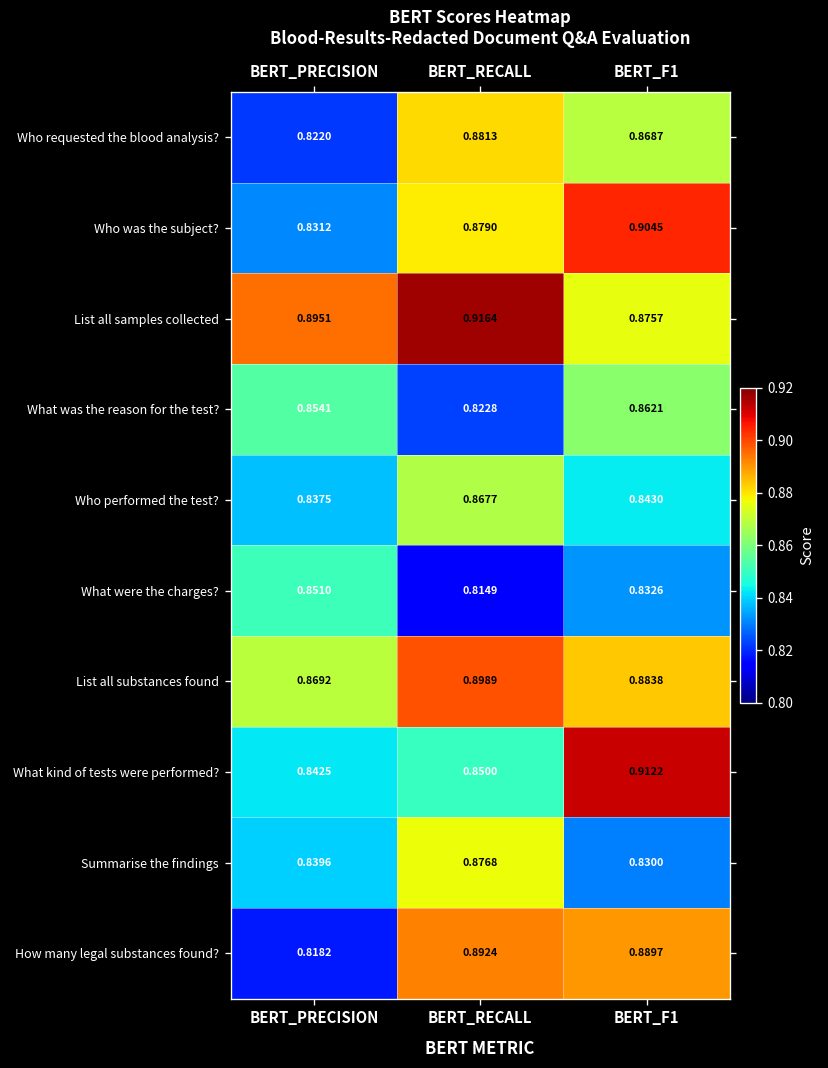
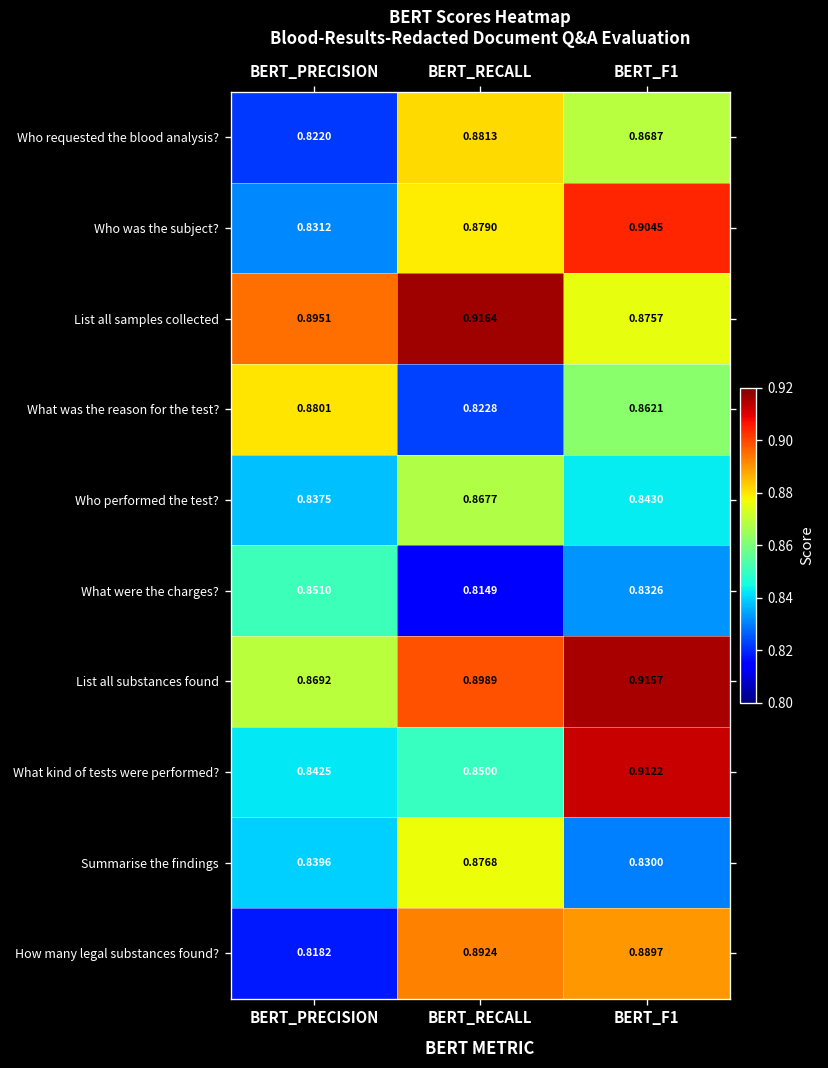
  {
    "Who requested the blood analysis?": {
      "BERT_PRECISION": 0.8220,
      "BERT_RECALL": 0.8813,
      "BERT_F1": 0.8687
    },
    "Who was the subject?": {
      "BERT_PRECISION": 0.8312,
      "BERT_RECALL": 0.8790,
      "BERT_F1": 0.9045
    },
    "List all samples collected": {
      "BERT_PRECISION": 0.8951,
      "BERT_RECALL": 0.9164,
      "BERT_F1": 0.8757
    },
    "What was the reason for the test?": {
-     "BERT_PRECISION": 0.8541,
+     "BERT_PRECISION": 0.8801,
      "BERT_RECALL": 0.8228,
      "BERT_F1": 0.8621
    },
    "Who performed the test?": {
      "BERT_PRECISION": 0.8375,
      "BERT_RECALL": 0.8677,
      "BERT_F1": 0.8430
    },
    "What were the charges?": {
      "BERT_PRECISION": 0.8510,
      "BERT_RECALL": 0.8149,
      "BERT_F1": 0.8326
    },
    "List all substances found": {
      "BERT_PRECISION": 0.8692,
      "BERT_RECALL": 0.8989,
-     "BERT_F1": 0.8838
+     "BERT_F1": 0.9157
    },
    "What kind of tests were performed?": {
      "BERT_PRECISION": 0.8425,
      "BERT_RECALL": 0.8500,
      "BERT_F1": 0.9122
    },
    "Summarise the findings": {
      "BERT_PRECISION": 0.8396,
      "BERT_RECALL": 0.8768,
      "BERT_F1": 0.8300
    },
    "How many legal substances found?": {
      "BERT_PRECISION": 0.8182,
      "BERT_RECALL": 0.8924,
      "BERT_F1": 0.8897
    }
  }
